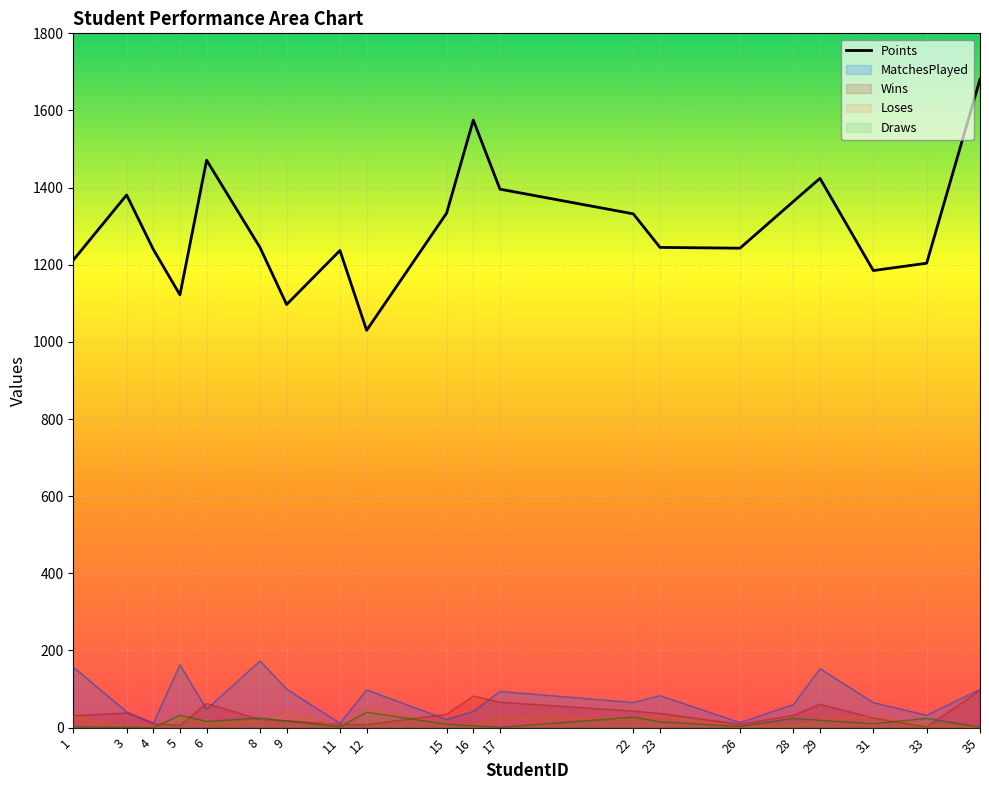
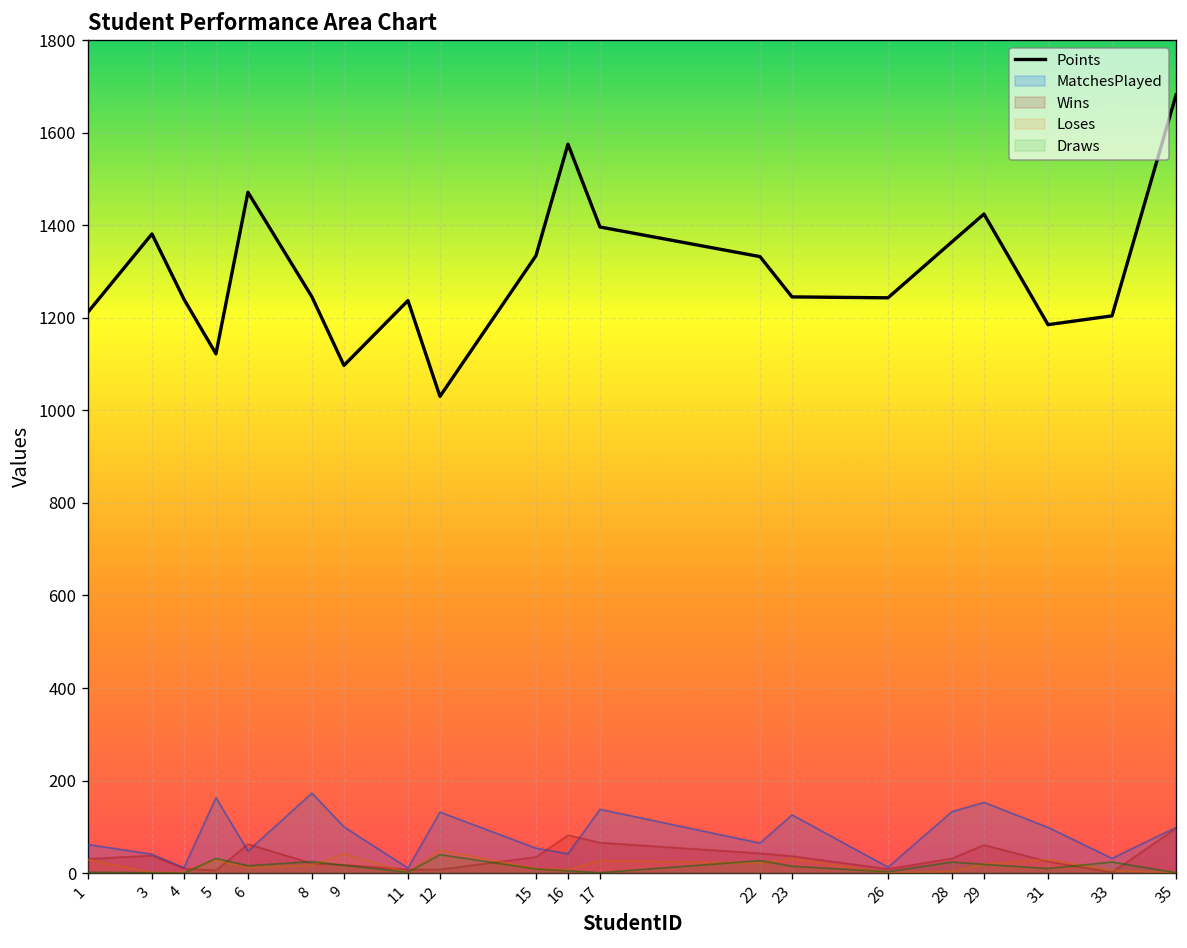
  {
    "MatchesPlayed": {
-     "1": 160,
+     "1": 60,
      "5": 160,
      "6": 50,
      "8": 170,
      "9": 100,
-     "12": 100,
-     "15": 20,
+     "12": 130,
+     "15": 50,
      "16": 40,
-     "17": 90,
+     "17": 140,
      "22": 70,
-     "23": 80,
-     "28": 60,
+     "23": 130,
+     "28": 130,
      "29": 150,
-     "31": 70,
+     "31": 100,
      "33": 30
    }
  }
